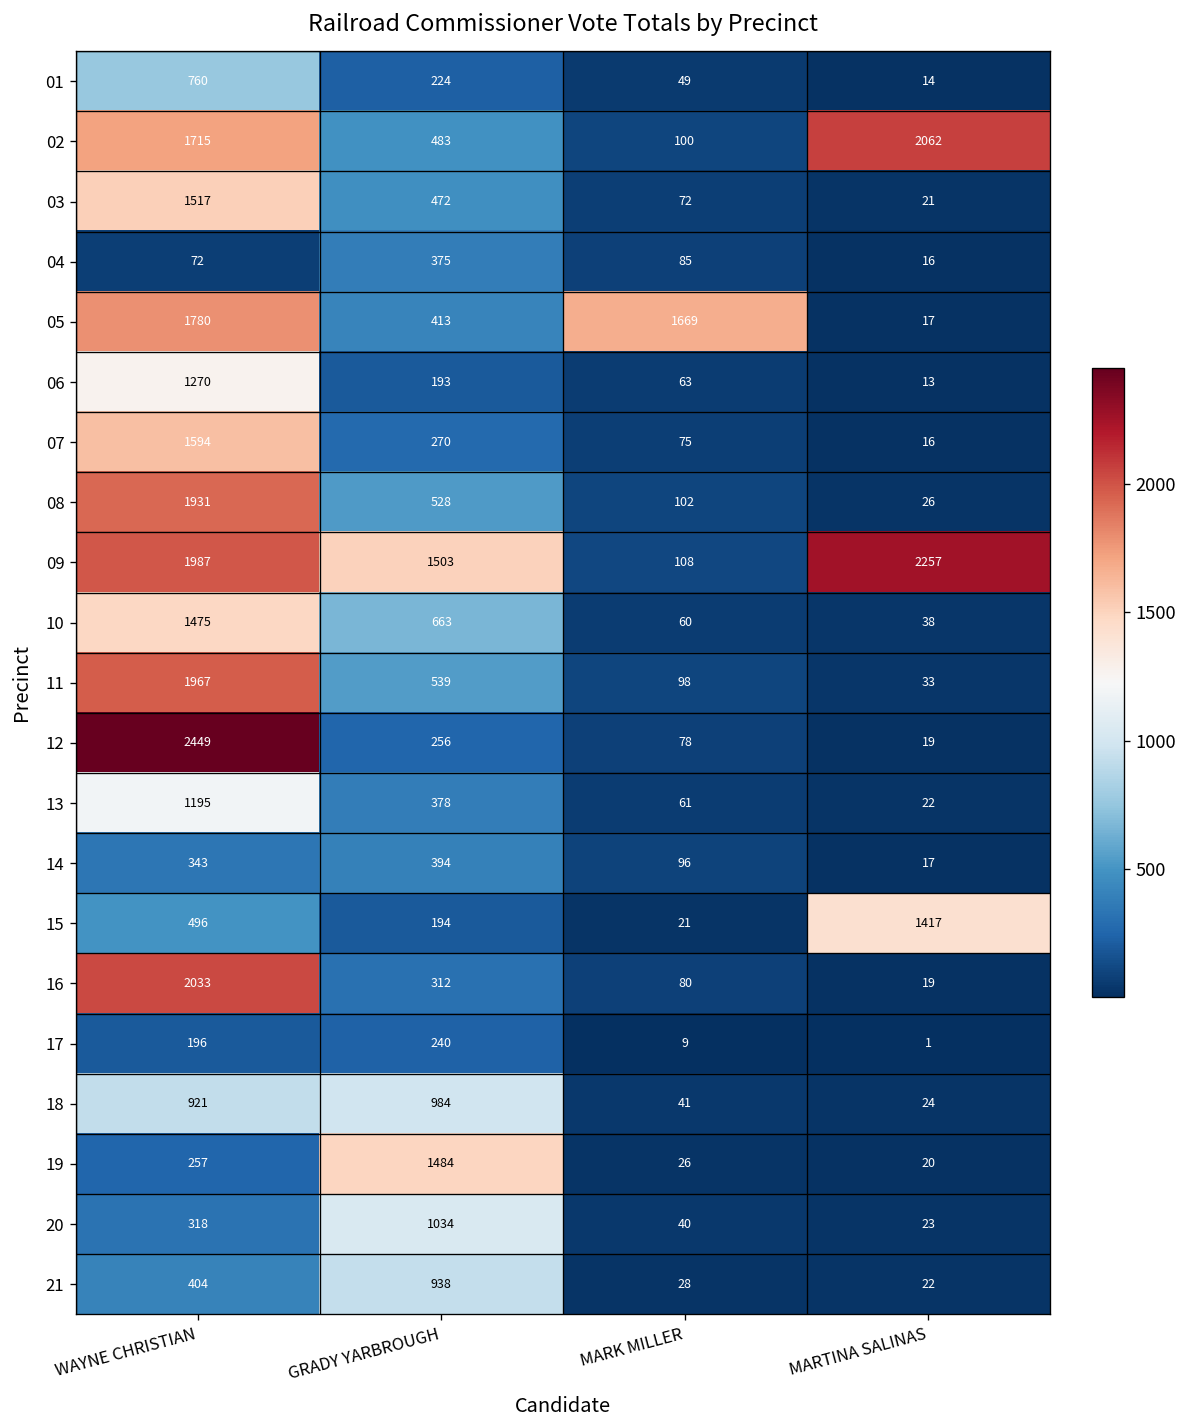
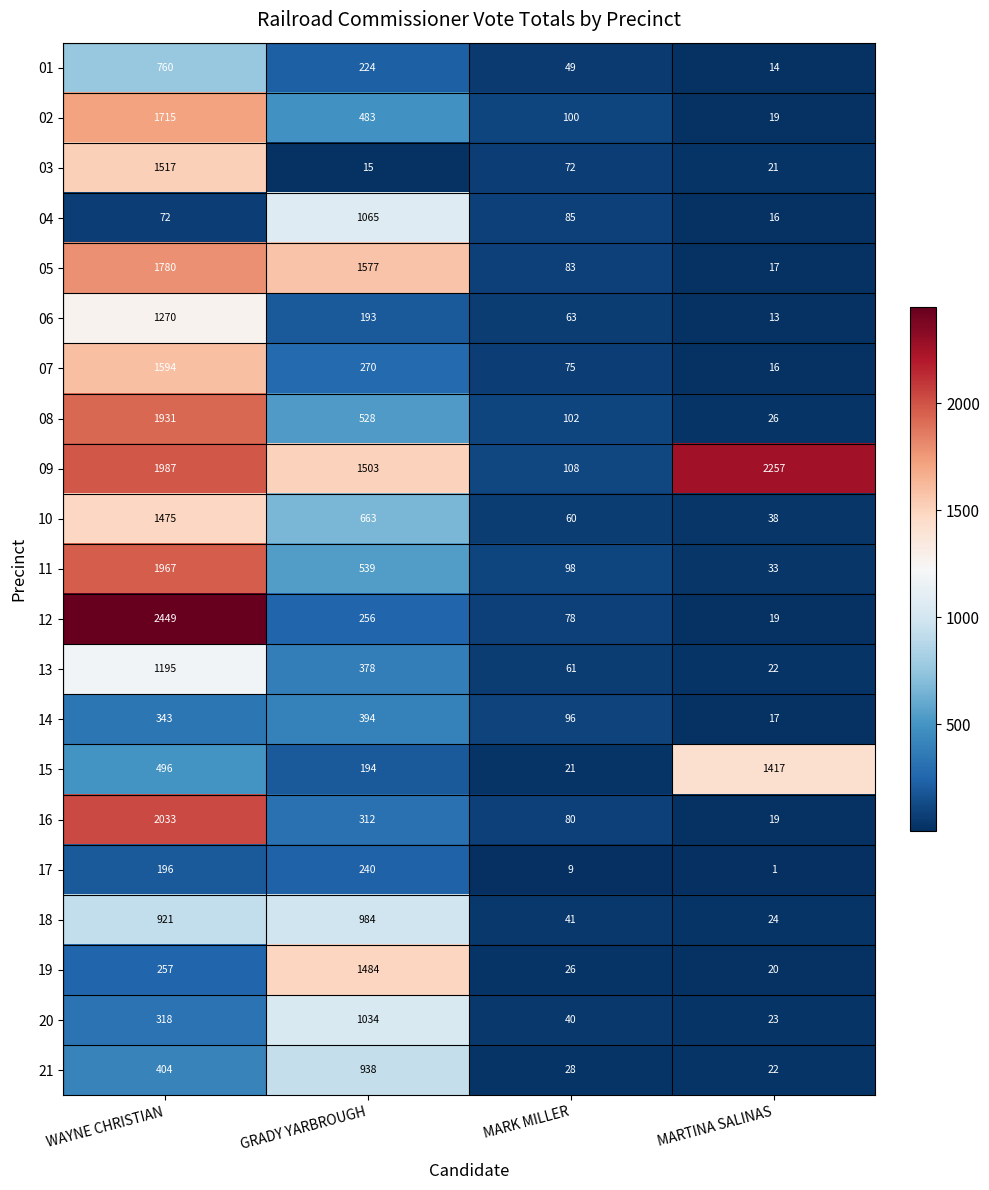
  {
    "01": {
      "WAYNE CHRISTIAN": 760,
      "GRADY YARBROUGH": 224,
      "MARK MILLER": 49,
      "MARTINA SALINAS": 14
    },
    "02": {
      "WAYNE CHRISTIAN": 1715,
      "GRADY YARBROUGH": 483,
      "MARK MILLER": 100,
-     "MARTINA SALINAS": 2062
+     "MARTINA SALINAS": 19
    },
    "03": {
      "WAYNE CHRISTIAN": 1517,
-     "GRADY YARBROUGH": 472,
+     "GRADY YARBROUGH": 15,
      "MARK MILLER": 72,
      "MARTINA SALINAS": 21
    },
    "04": {
      "WAYNE CHRISTIAN": 72,
-     "GRADY YARBROUGH": 375,
+     "GRADY YARBROUGH": 1065,
      "MARK MILLER": 85,
      "MARTINA SALINAS": 16
    },
    "05": {
      "WAYNE CHRISTIAN": 1780,
-     "GRADY YARBROUGH": 413,
-     "MARK MILLER": 1669,
+     "GRADY YARBROUGH": 1577,
+     "MARK MILLER": 83,
      "MARTINA SALINAS": 17
    },
    "06": {
      "WAYNE CHRISTIAN": 1270,
      "GRADY YARBROUGH": 193,
      "MARK MILLER": 63,
      "MARTINA SALINAS": 13
    },
    "07": {
      "WAYNE CHRISTIAN": 1594,
      "GRADY YARBROUGH": 270,
      "MARK MILLER": 75,
      "MARTINA SALINAS": 16
    },
    "08": {
      "WAYNE CHRISTIAN": 1931,
      "GRADY YARBROUGH": 528,
      "MARK MILLER": 102,
      "MARTINA SALINAS": 26
    },
    "09": {
      "WAYNE CHRISTIAN": 1987,
      "GRADY YARBROUGH": 1503,
      "MARK MILLER": 108,
      "MARTINA SALINAS": 2257
    },
    "10": {
      "WAYNE CHRISTIAN": 1475,
      "GRADY YARBROUGH": 663,
      "MARK MILLER": 60,
      "MARTINA SALINAS": 38
    },
    "11": {
      "WAYNE CHRISTIAN": 1967,
      "GRADY YARBROUGH": 539,
      "MARK MILLER": 98,
      "MARTINA SALINAS": 33
    },
    "12": {
      "WAYNE CHRISTIAN": 2449,
      "GRADY YARBROUGH": 256,
      "MARK MILLER": 78,
      "MARTINA SALINAS": 19
    },
    "13": {
      "WAYNE CHRISTIAN": 1195,
      "GRADY YARBROUGH": 378,
      "MARK MILLER": 61,
      "MARTINA SALINAS": 22
    },
    "14": {
      "WAYNE CHRISTIAN": 343,
      "GRADY YARBROUGH": 394,
      "MARK MILLER": 96,
      "MARTINA SALINAS": 17
    },
    "15": {
      "WAYNE CHRISTIAN": 496,
      "GRADY YARBROUGH": 194,
      "MARK MILLER": 21,
      "MARTINA SALINAS": 1417
    },
    "16": {
      "WAYNE CHRISTIAN": 2033,
      "GRADY YARBROUGH": 312,
      "MARK MILLER": 80,
      "MARTINA SALINAS": 19
    },
    "17": {
      "WAYNE CHRISTIAN": 196,
      "GRADY YARBROUGH": 240,
      "MARK MILLER": 9,
      "MARTINA SALINAS": 1
    },
    "18": {
      "WAYNE CHRISTIAN": 921,
      "GRADY YARBROUGH": 984,
      "MARK MILLER": 41,
      "MARTINA SALINAS": 24
    },
    "19": {
      "WAYNE CHRISTIAN": 257,
      "GRADY YARBROUGH": 1484,
      "MARK MILLER": 26,
      "MARTINA SALINAS": 20
    },
    "20": {
      "WAYNE CHRISTIAN": 318,
      "GRADY YARBROUGH": 1034,
      "MARK MILLER": 40,
      "MARTINA SALINAS": 23
    },
    "21": {
      "WAYNE CHRISTIAN": 404,
      "GRADY YARBROUGH": 938,
      "MARK MILLER": 28,
      "MARTINA SALINAS": 22
    }
  }
